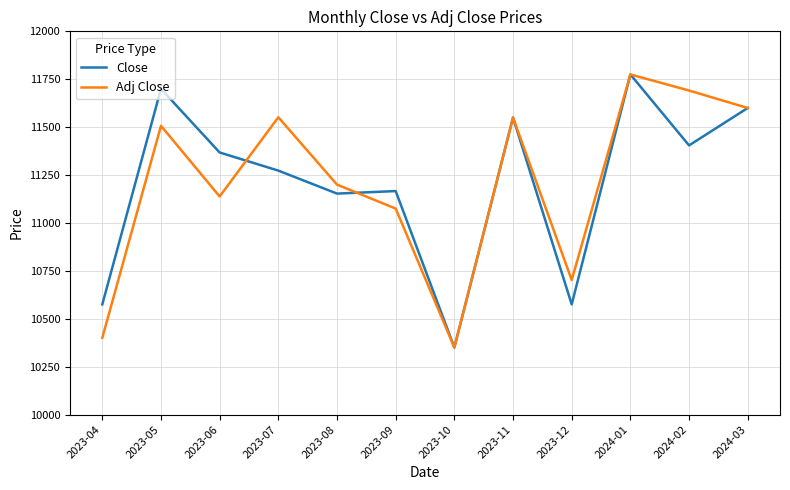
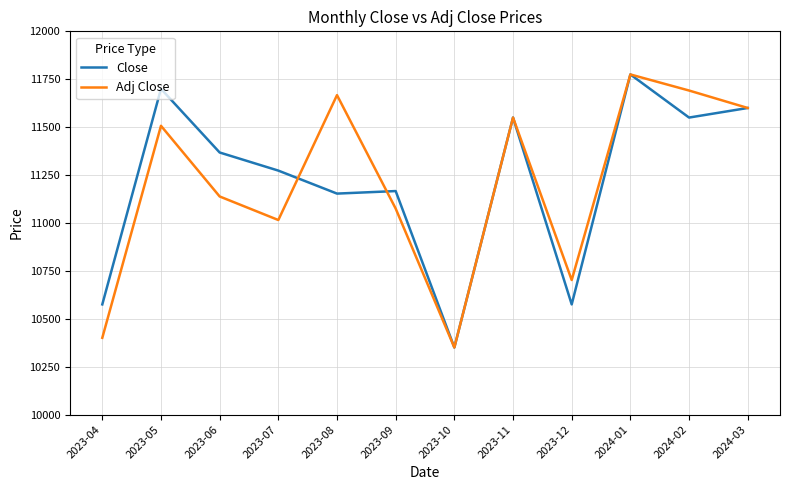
  {
    "Close": {
      "2023-04": 10580,
      "2023-06": 11370,
      "2023-07": 11270,
      "2023-08": 11150,
      "2023-09": 11170,
      "2023-12": 10580,
-     "2024-02": 11400
+     "2024-02": 11550
    },
    "Adj Close": {
      "2023-04": 10400,
      "2023-05": 11510,
      "2023-06": 11140,
-     "2023-07": 11550,
-     "2023-08": 11200,
+     "2023-07": 11020,
+     "2023-08": 11670,
      "2023-09": 11080,
      "2023-12": 10700,
      "2024-02": 11690
    }
  }
